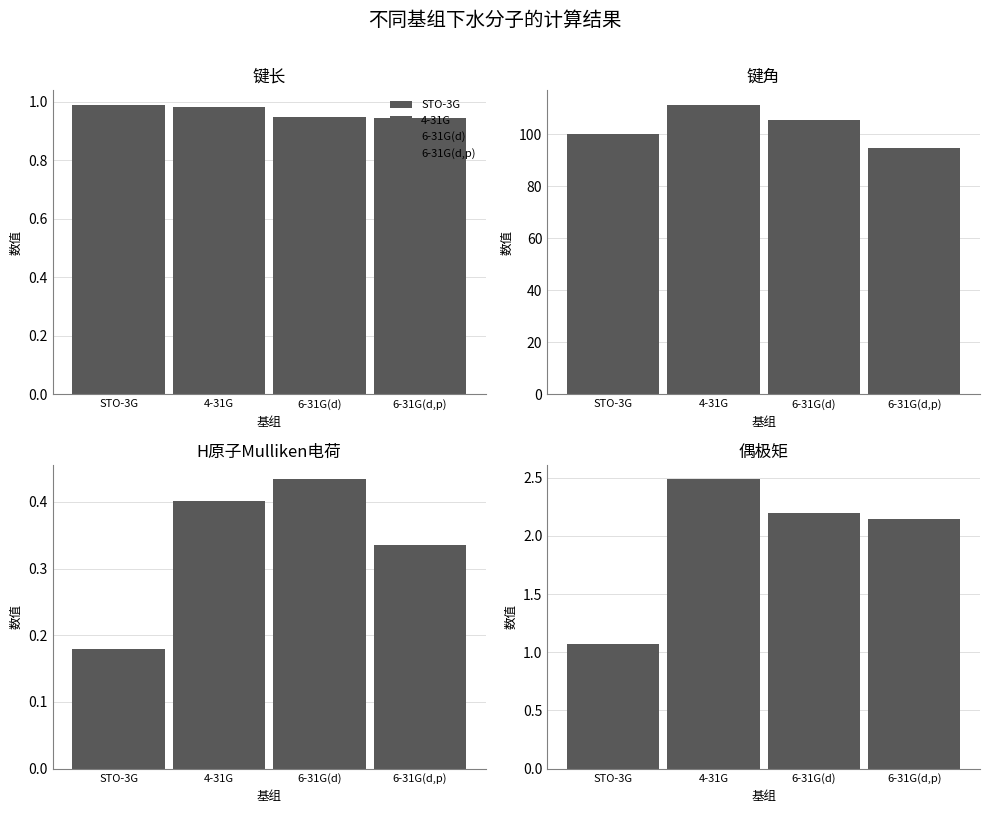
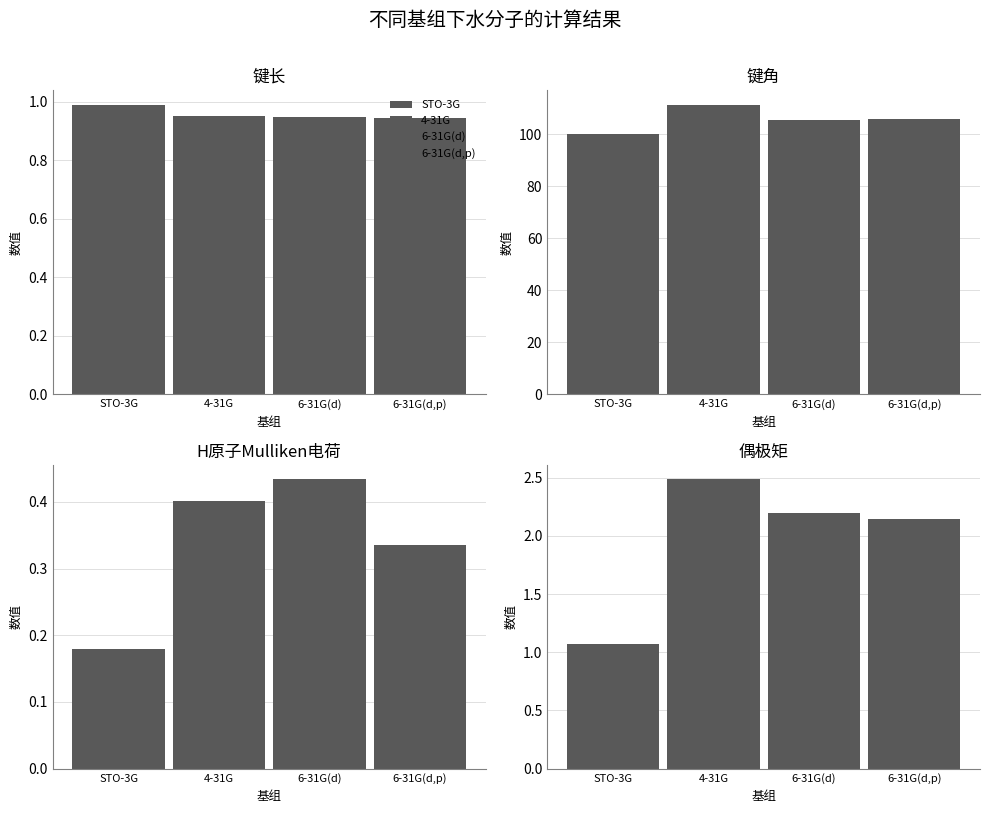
  {
    "键长": {
      "STO-3G": 0.99,
-     "4-31G": 0.98,
+     "4-31G": 0.95,
      "6-31G(d)": 0.95,
      "6-31G(d,p)": 0.94
    },
    "键角": {
      "STO-3G": 100,
      "4-31G": 111,
      "6-31G(d)": 105,
-     "6-31G(d,p)": 95
+     "6-31G(d,p)": 106
    },
    "H原子Mulliken电荷": {
      "STO-3G": 0.18,
      "4-31G": 0.40,
      "6-31G(d)": 0.43,
      "6-31G(d,p)": 0.34
    },
    "偶极矩": {
      "STO-3G": 1.07,
      "4-31G": 2.49,
      "6-31G(d)": 2.20,
      "6-31G(d,p)": 2.15
    }
  }
